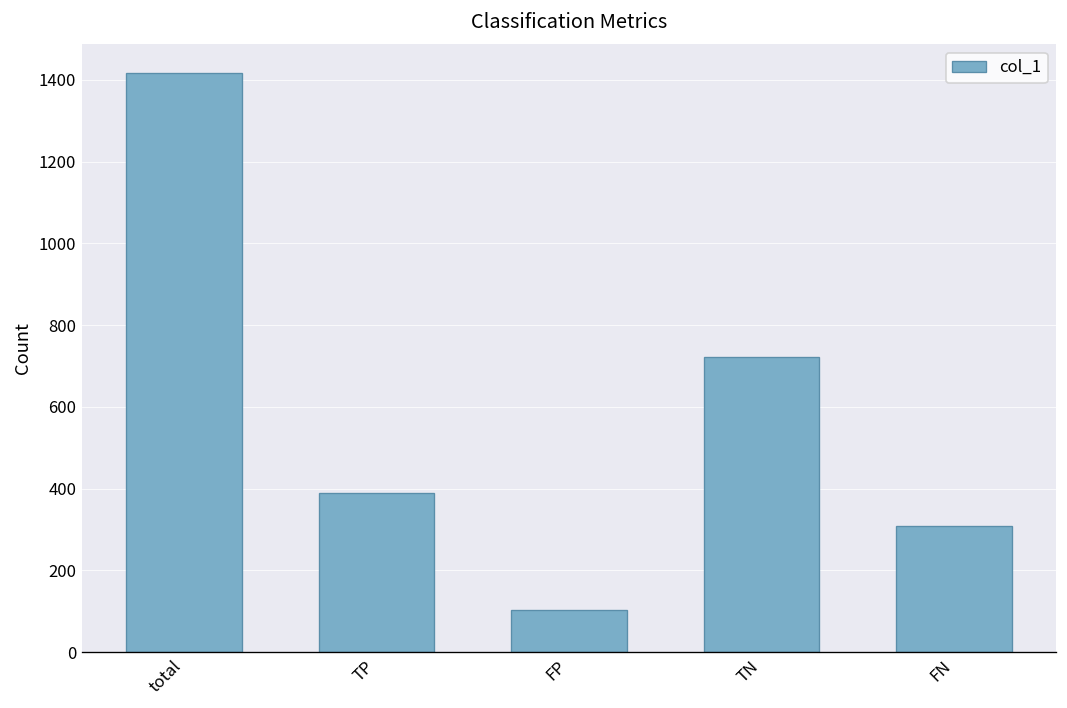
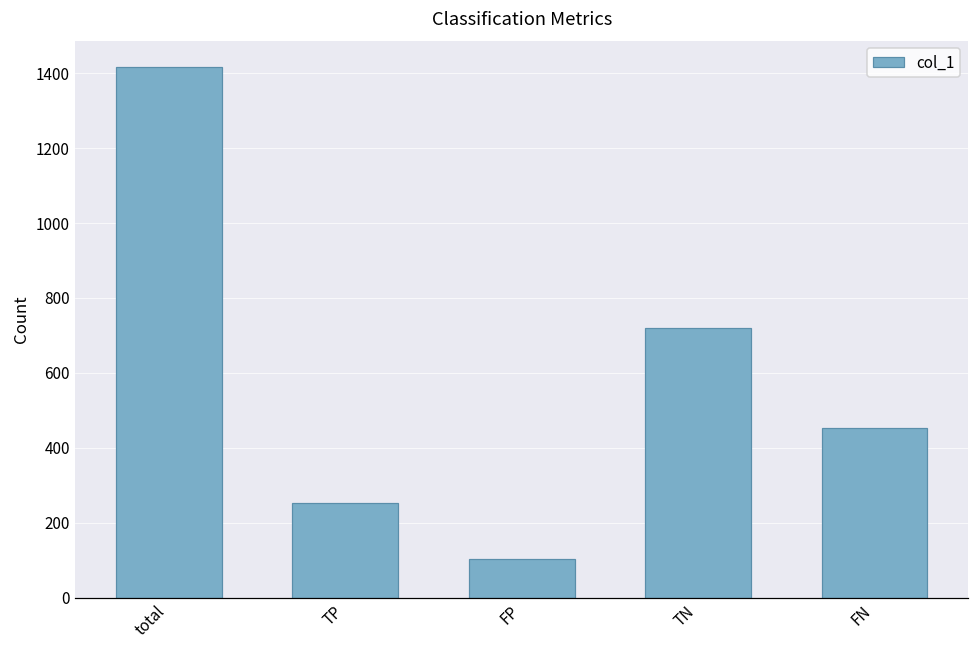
  {
    "total": 1420,
-   "TP": 390,
+   "TP": 250,
    "FP": 100,
    "TN": 720,
-   "FN": 310
+   "FN": 450
  }
